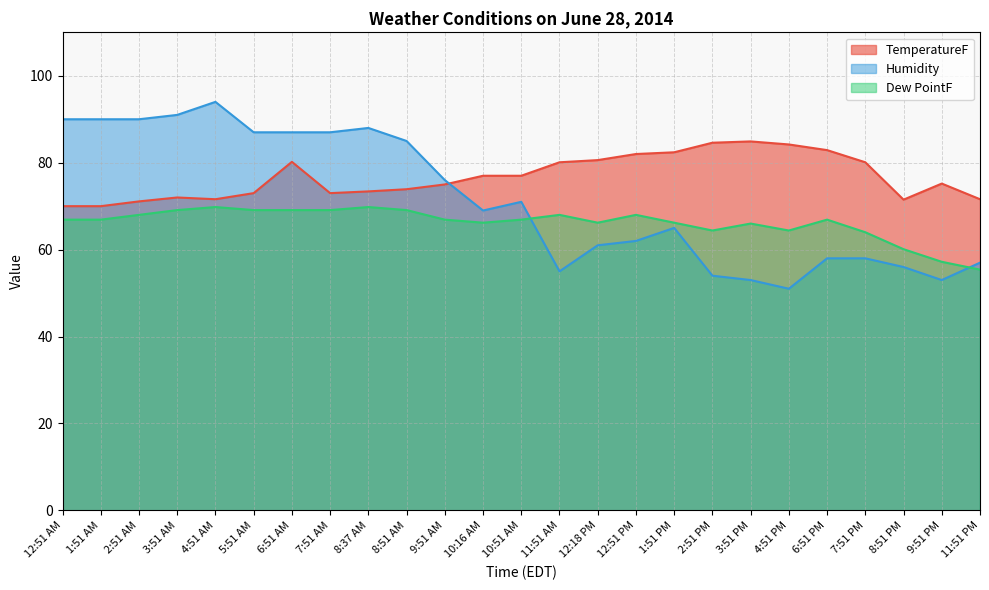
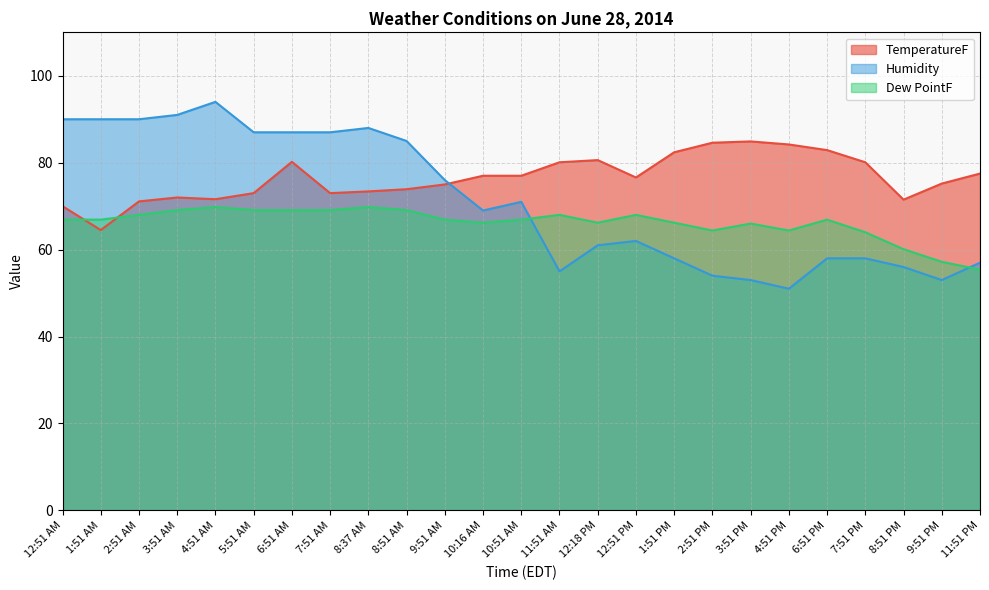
  {
    "TemperatureF": {
      "12:51 AM": 70,
-     "1:51 AM": 70,
+     "1:51 AM": 65,
      "2:51 AM": 71,
      "3:51 AM": 72,
      "4:51 AM": 72,
      "5:51 AM": 73,
      "6:51 AM": 80,
      "7:51 AM": 73,
      "8:37 AM": 73,
      "8:51 AM": 74,
      "9:51 AM": 75,
      "10:16 AM": 77,
      "10:51 AM": 77,
      "11:51 AM": 80,
      "12:18 PM": 81,
-     "12:51 PM": 82,
+     "12:51 PM": 77,
      "1:51 PM": 82,
      "2:51 PM": 85,
      "3:51 PM": 85,
      "4:51 PM": 84,
      "6:51 PM": 83,
      "7:51 PM": 80,
      "8:51 PM": 72,
      "9:51 PM": 75,
-     "11:51 PM": 72
+     "11:51 PM": 78
    },
    "Humidity": {
      "12:51 AM": 90,
      "1:51 AM": 90,
      "2:51 AM": 90,
      "3:51 AM": 91,
      "4:51 AM": 94,
      "5:51 AM": 87,
      "6:51 AM": 87,
      "7:51 AM": 87,
      "8:37 AM": 88,
      "8:51 AM": 85,
      "9:51 AM": 76,
      "10:16 AM": 69,
      "10:51 AM": 71,
      "11:51 AM": 55,
      "12:18 PM": 61,
      "12:51 PM": 62,
-     "1:51 PM": 65,
+     "1:51 PM": 58,
      "2:51 PM": 54,
      "3:51 PM": 53,
      "4:51 PM": 51,
      "6:51 PM": 58,
      "7:51 PM": 58,
      "8:51 PM": 56,
      "9:51 PM": 53,
      "11:51 PM": 57
    },
    "Dew PointF": {
      "12:51 AM": 67,
      "1:51 AM": 67,
      "2:51 AM": 68,
      "3:51 AM": 69,
      "4:51 AM": 70,
      "5:51 AM": 69,
      "6:51 AM": 69,
      "7:51 AM": 69,
      "8:37 AM": 70,
      "8:51 AM": 69,
      "9:51 AM": 67,
      "10:16 AM": 66,
      "10:51 AM": 67,
      "11:51 AM": 68,
      "12:18 PM": 66,
      "12:51 PM": 68,
      "1:51 PM": 66,
      "2:51 PM": 64,
      "3:51 PM": 66,
      "4:51 PM": 64,
      "6:51 PM": 67,
      "7:51 PM": 64,
      "8:51 PM": 60,
      "9:51 PM": 57,
      "11:51 PM": 55
    }
  }
